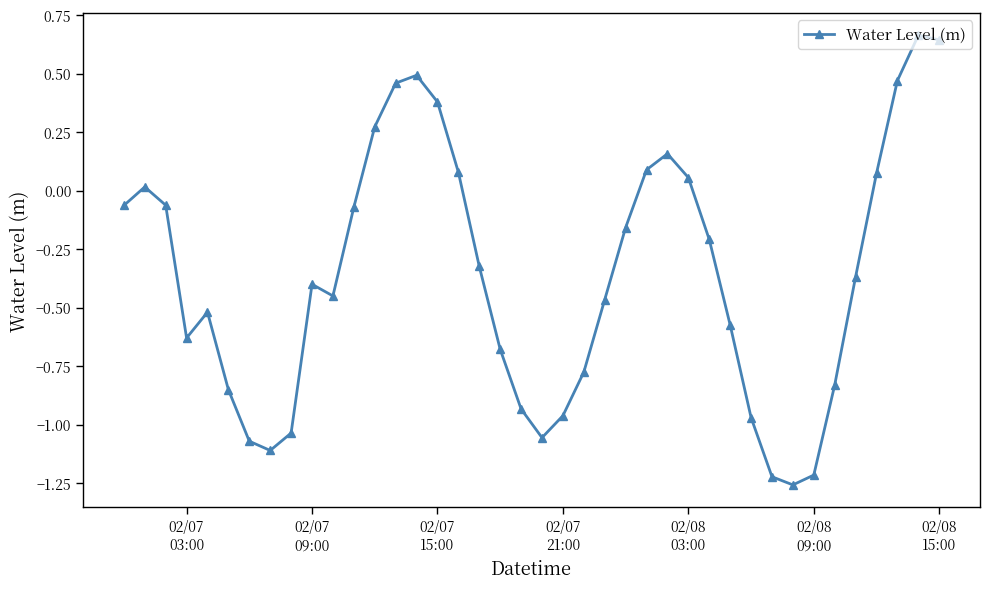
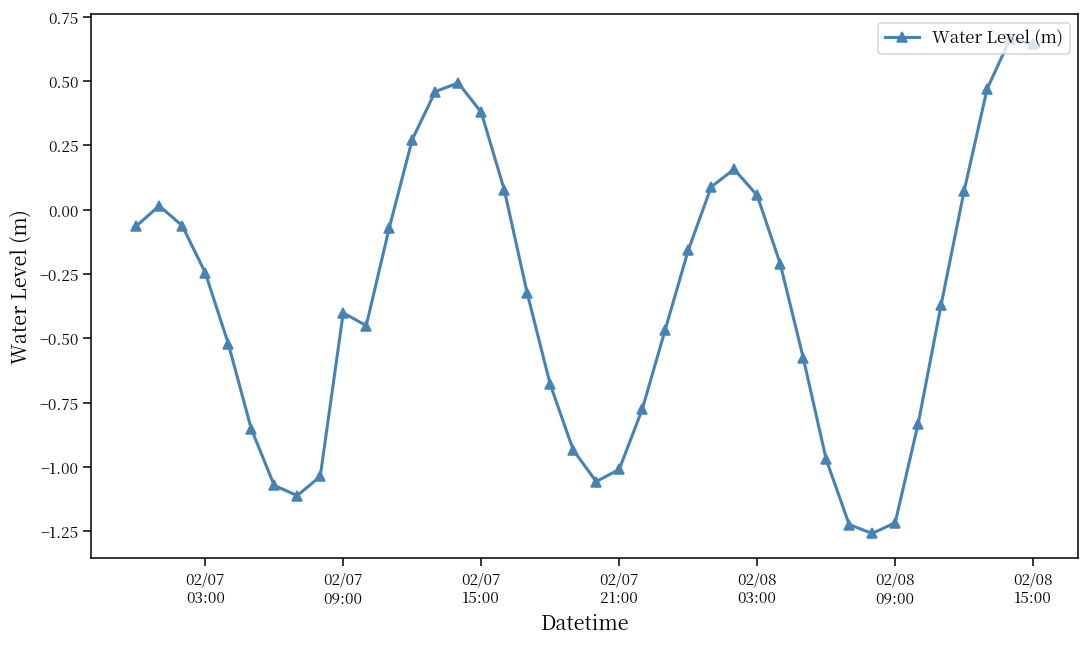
  {
-   "02/07 03:00": -0.63,
+   "02/07 03:00": -0.24,
    "02/07 09:00": -0.40,
    "02/07 15:00": 0.38,
-   "02/07 21:00": -0.96,
+   "02/07 21:00": -1.01,
    "02/08 03:00": 0.06,
    "02/08 09:00": -1.22
  }
